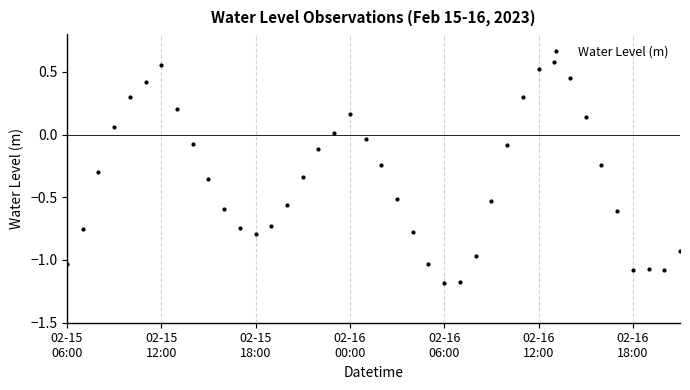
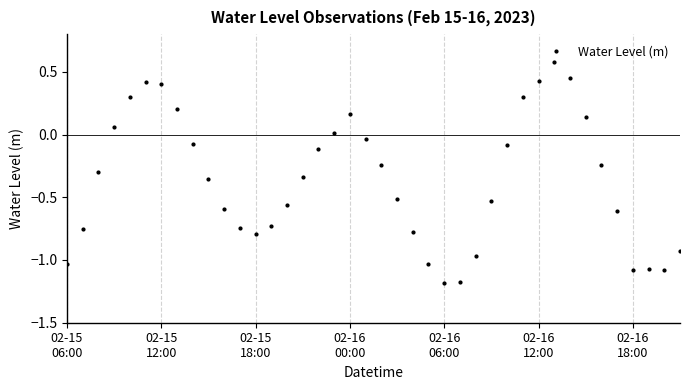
  {
    "02-15 06:00": -1.03,
-   "02-15 12:00": 0.55,
+   "02-15 12:00": 0.40,
    "02-15 18:00": -0.80,
    "02-16 00:00": 0.16,
    "02-16 06:00": -1.19,
-   "02-16 12:00": 0.53,
+   "02-16 12:00": 0.43,
    "02-16 18:00": -1.08
  }
